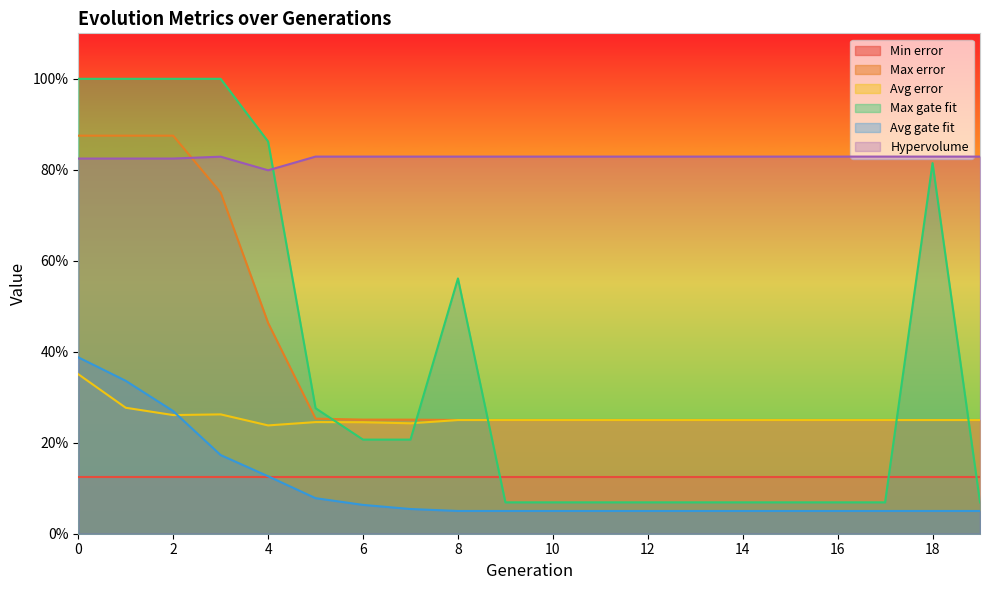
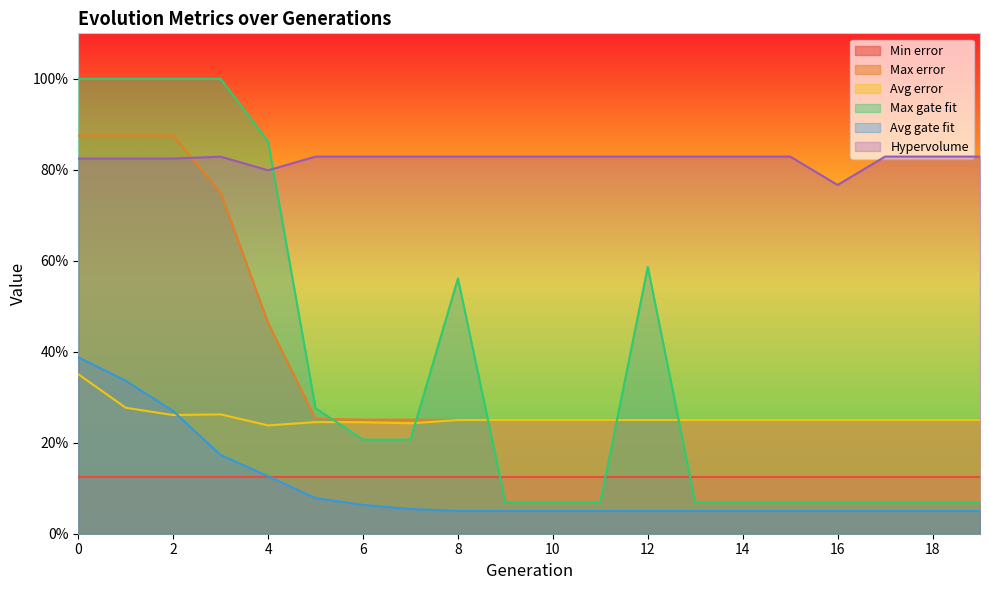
  {
    "Max gate fit": {
      "0": "100%",
      "2": "100%",
      "4": "86%",
      "6": "21%",
      "8": "56%",
      "10": "7%",
-     "12": "7%",
+     "12": "59%",
      "14": "7%",
      "16": "7%",
-     "18": "81%"
+     "18": "7%"
    },
    "Avg gate fit": {
      "0": "39%",
      "2": "27%",
      "6": "6%",
      "8": "5%",
      "10": "5%",
      "12": "5%",
      "14": "5%",
      "16": "5%",
      "18": "5%"
    },
    "Hypervolume": {
      "0": "82%",
      "2": "82%",
      "4": "80%",
      "6": "83%",
      "8": "83%",
      "10": "83%",
      "12": "83%",
      "14": "83%",
-     "16": "83%"
+     "16": "77%"
    }
  }
